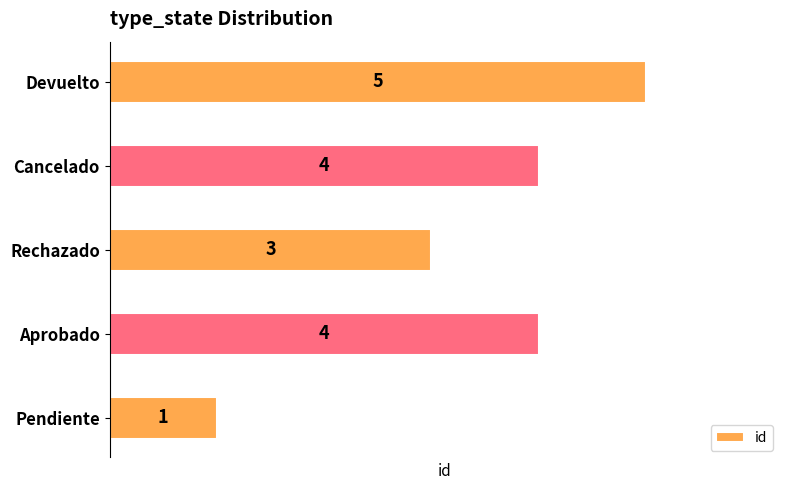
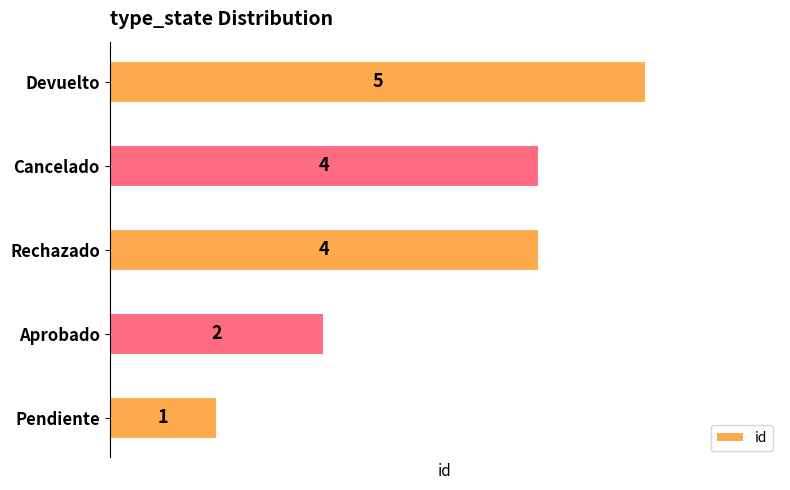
  {
    "Devuelto": 5,
    "Cancelado": 4,
-   "Rechazado": 3,
-   "Aprobado": 4,
+   "Rechazado": 4,
+   "Aprobado": 2,
    "Pendiente": 1
  }
